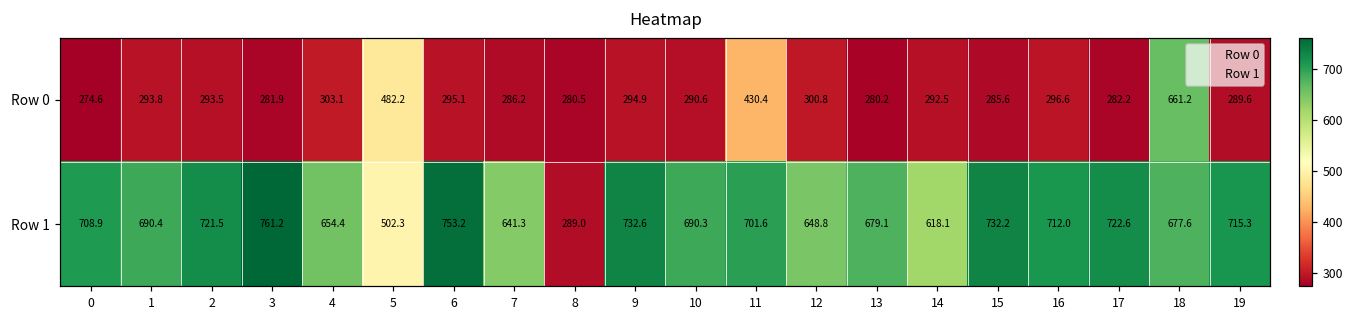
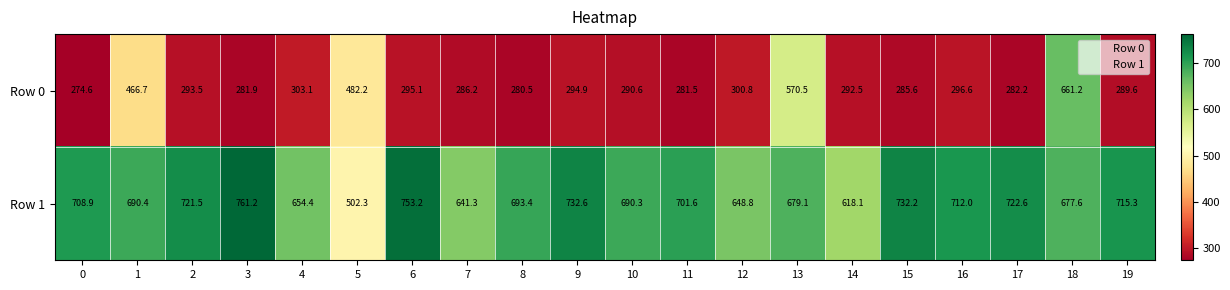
  {
    "Row 0": {
      "0": 274.6,
-     "1": 293.8,
+     "1": 466.7,
      "2": 293.5,
      "3": 281.9,
      "4": 303.1,
      "5": 482.2,
      "6": 295.1,
      "7": 286.2,
      "8": 280.5,
      "9": 294.9,
      "10": 290.6,
-     "11": 430.4,
+     "11": 281.5,
      "12": 300.8,
-     "13": 280.2,
+     "13": 570.5,
      "14": 292.5,
      "15": 285.6,
      "16": 296.6,
      "17": 282.2,
      "18": 661.2,
      "19": 289.6
    },
    "Row 1": {
      "0": 708.9,
      "1": 690.4,
      "2": 721.5,
      "3": 761.2,
      "4": 654.4,
      "5": 502.3,
      "6": 753.2,
      "7": 641.3,
-     "8": 289.0,
+     "8": 693.4,
      "9": 732.6,
      "10": 690.3,
      "11": 701.6,
      "12": 648.8,
      "13": 679.1,
      "14": 618.1,
      "15": 732.2,
      "16": 712.0,
      "17": 722.6,
      "18": 677.6,
      "19": 715.3
    }
  }
